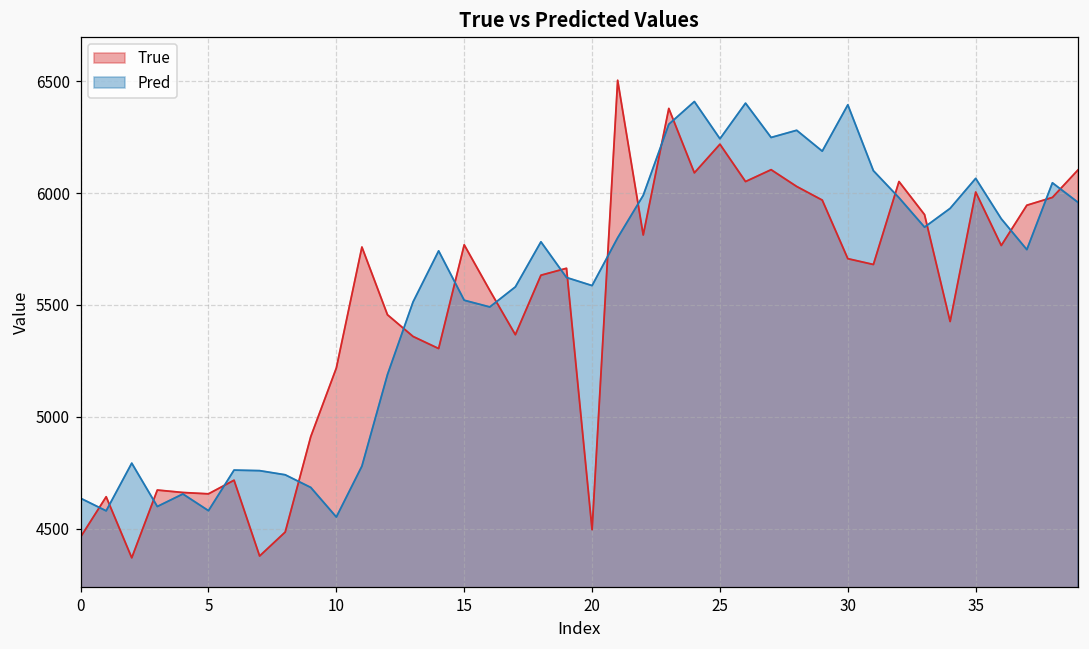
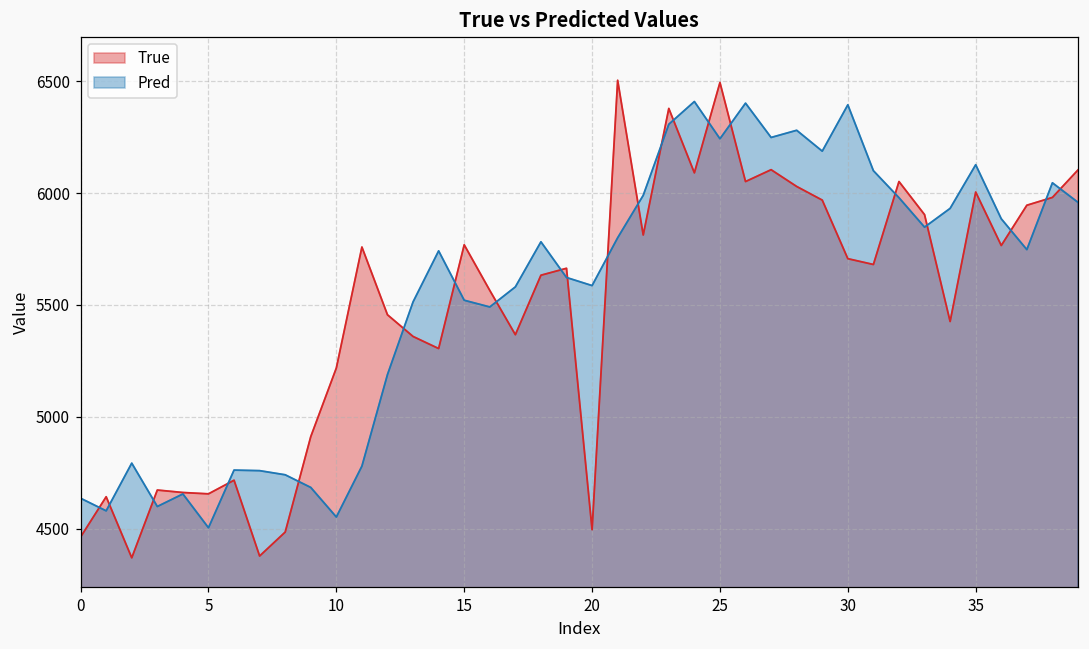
  {
    "True": {
      "0": 4460,
      "5": 4660,
      "10": 5220,
      "15": 5770,
      "20": 4500,
-     "25": 6220,
+     "25": 6500,
      "30": 5710,
      "35": 6010
    },
    "Pred": {
      "0": 4640,
-     "5": 4580,
+     "5": 4500,
      "10": 4550,
      "15": 5520,
      "20": 5590,
      "25": 6240,
      "30": 6400,
-     "35": 6070
+     "35": 6130
    }
  }
